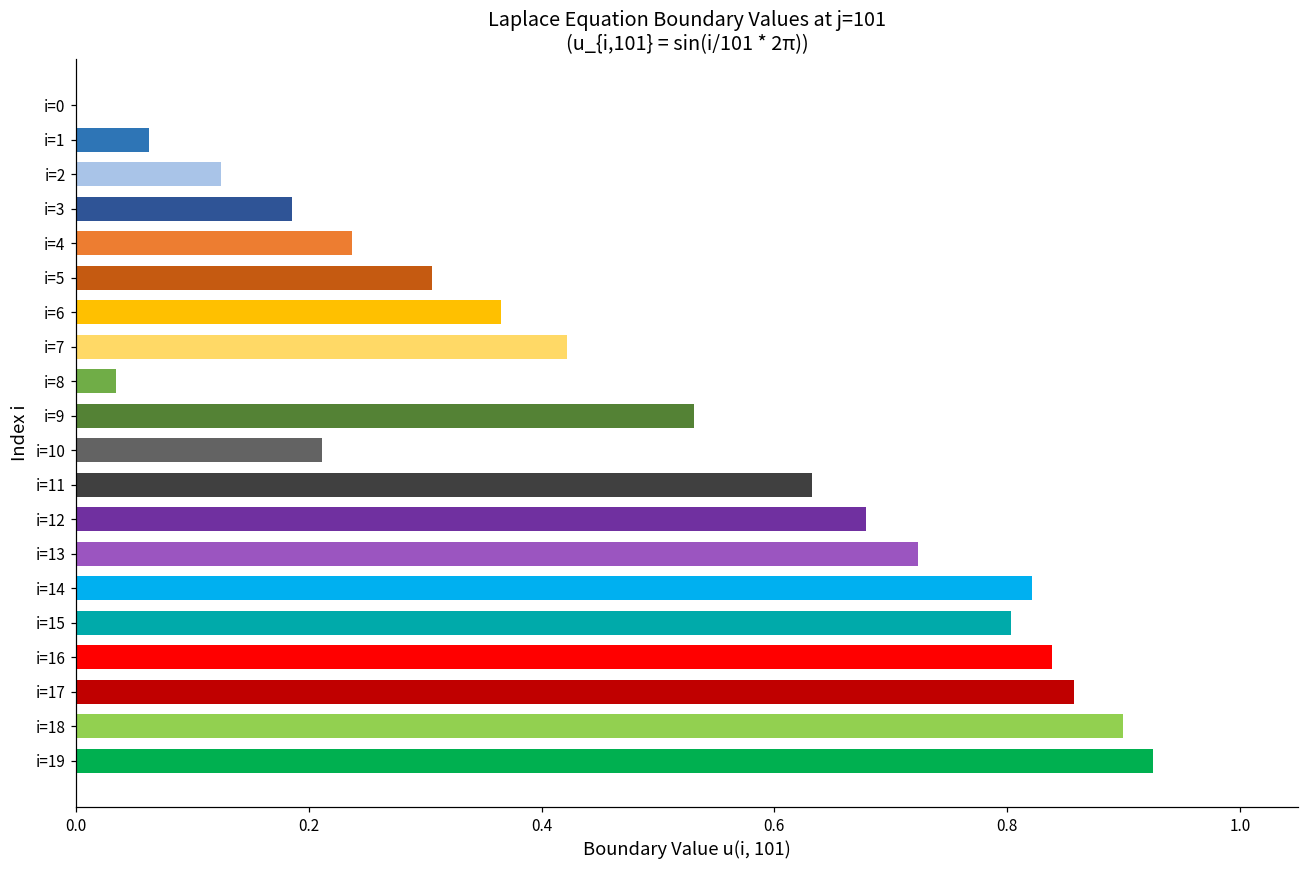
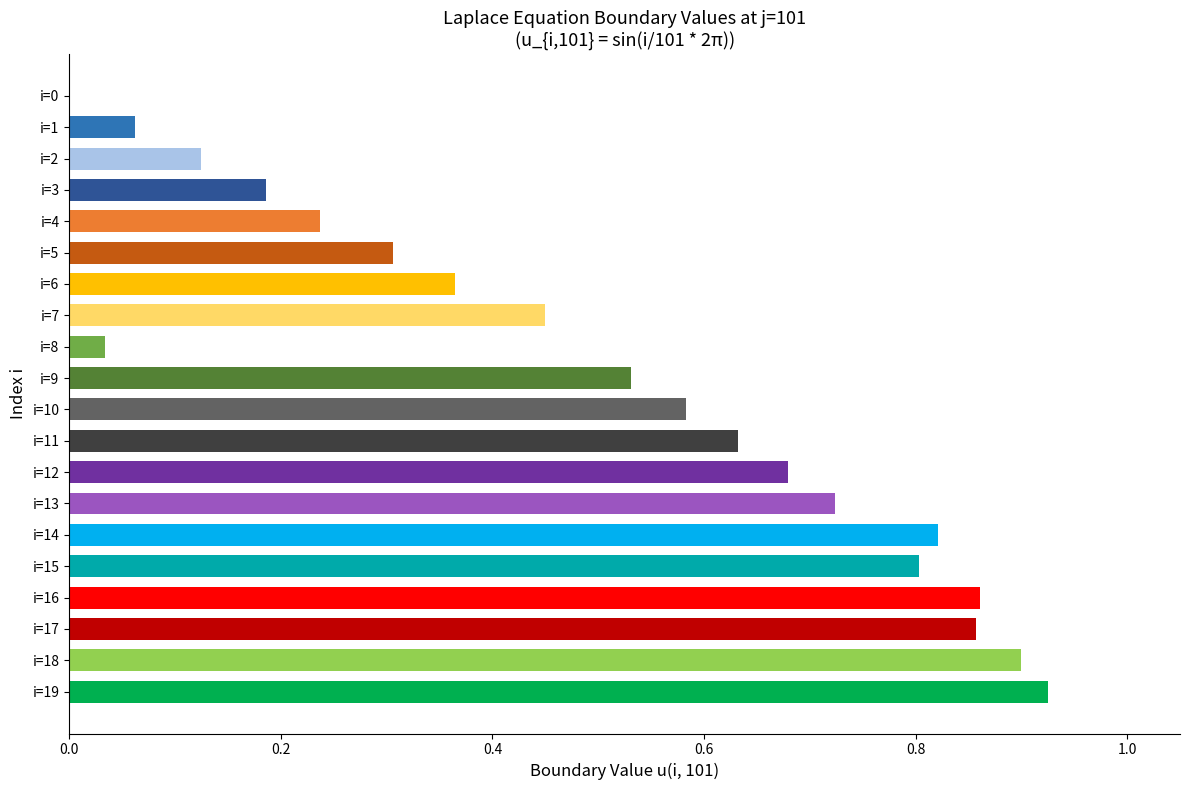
  {
    "i=0": 0.000,
    "i=1": 0.062,
    "i=2": 0.124,
    "i=3": 0.186,
    "i=4": 0.237,
    "i=5": 0.306,
    "i=6": 0.365,
-   "i=7": 0.422,
+   "i=7": 0.450,
    "i=8": 0.034,
    "i=9": 0.531,
-   "i=10": 0.211,
+   "i=10": 0.583,
    "i=11": 0.632,
    "i=12": 0.679,
    "i=13": 0.723,
    "i=14": 0.822,
    "i=15": 0.803,
-   "i=16": 0.839,
+   "i=16": 0.861,
    "i=17": 0.857,
    "i=18": 0.900,
    "i=19": 0.925
  }
